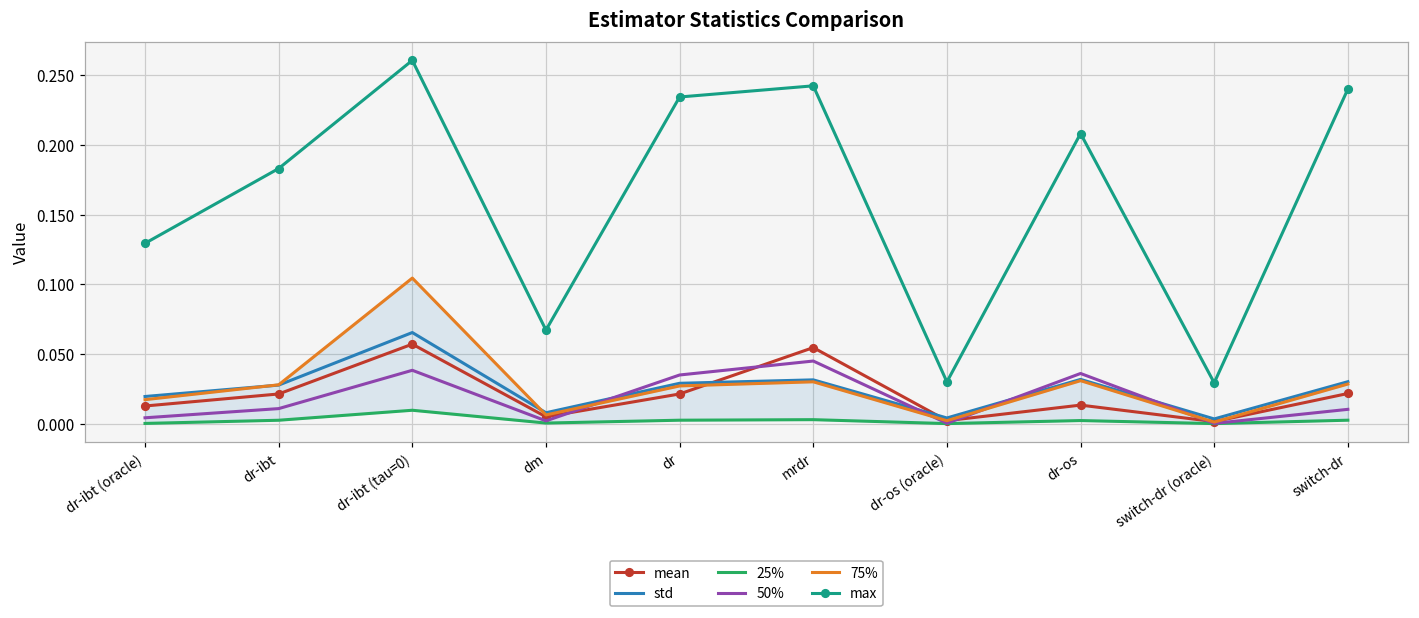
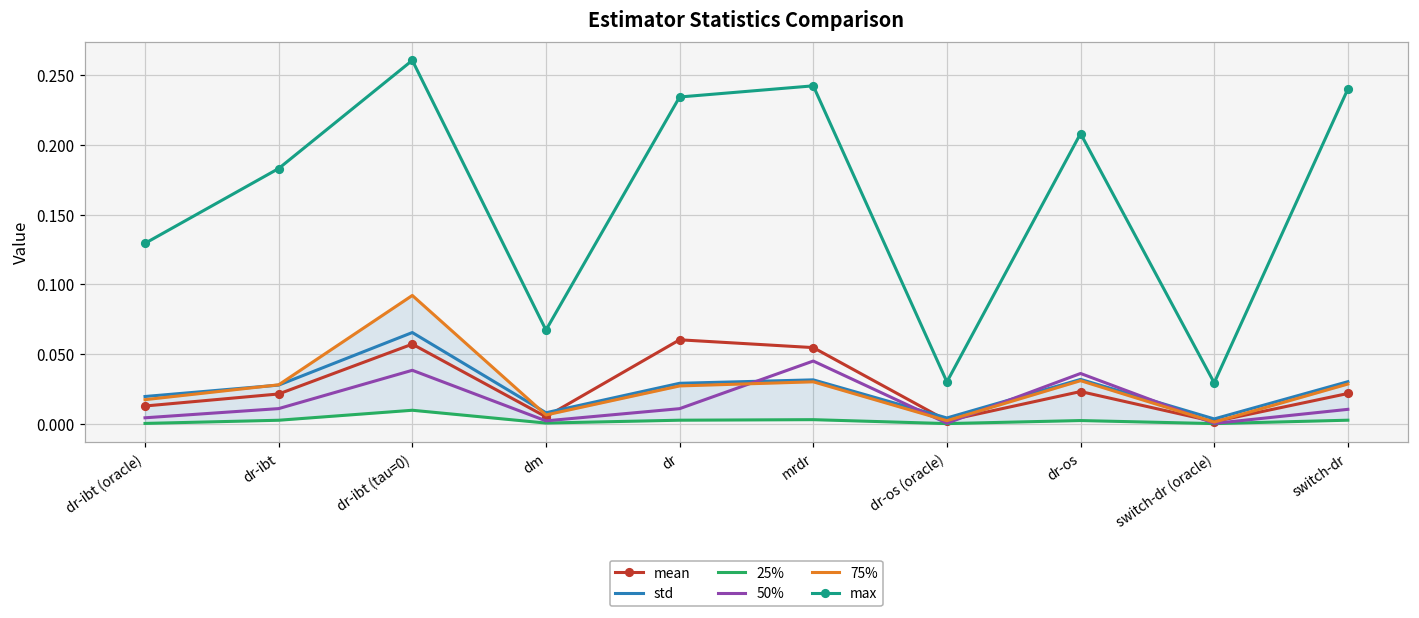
  {
    "mean": {
      "dr-ibt (oracle)": 0.013,
      "dr-ibt": 0.021,
      "dr-ibt (tau=0)": 0.057,
-     "dr": 0.021,
+     "dr": 0.060,
      "mrdr": 0.055,
-     "dr-os": 0.013,
+     "dr-os": 0.023,
      "switch-dr": 0.022
    },
    "std": {
      "dr-ibt (oracle)": 0.019,
      "dr-ibt (tau=0)": 0.065
    },
    "50%": {
      "dr-ibt (oracle)": 0.004,
      "dr-ibt": 0.011,
      "dr-ibt (tau=0)": 0.038,
-     "dr": 0.035,
+     "dr": 0.011,
      "mrdr": 0.045,
      "dr-os": 0.036,
      "switch-dr": 0.010
    },
    "75%": {
      "dr-ibt (oracle)": 0.017,
-     "dr-ibt (tau=0)": 0.104
+     "dr-ibt (tau=0)": 0.092
    }
  }
